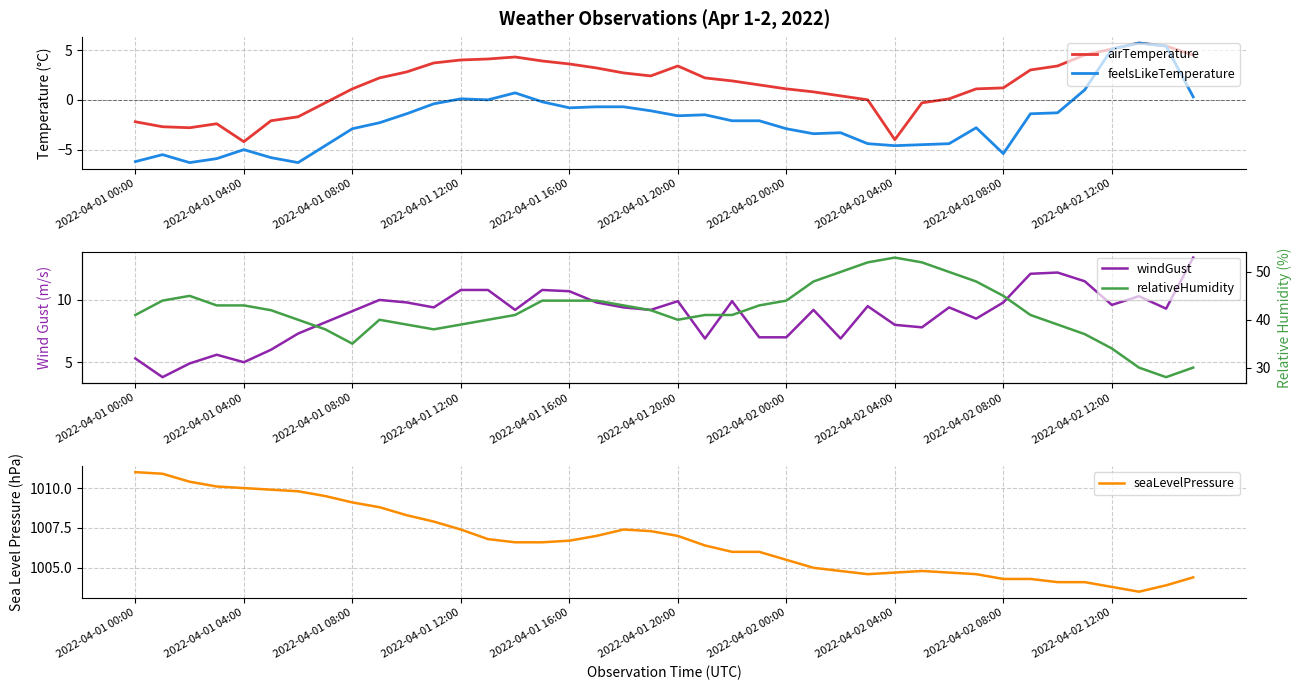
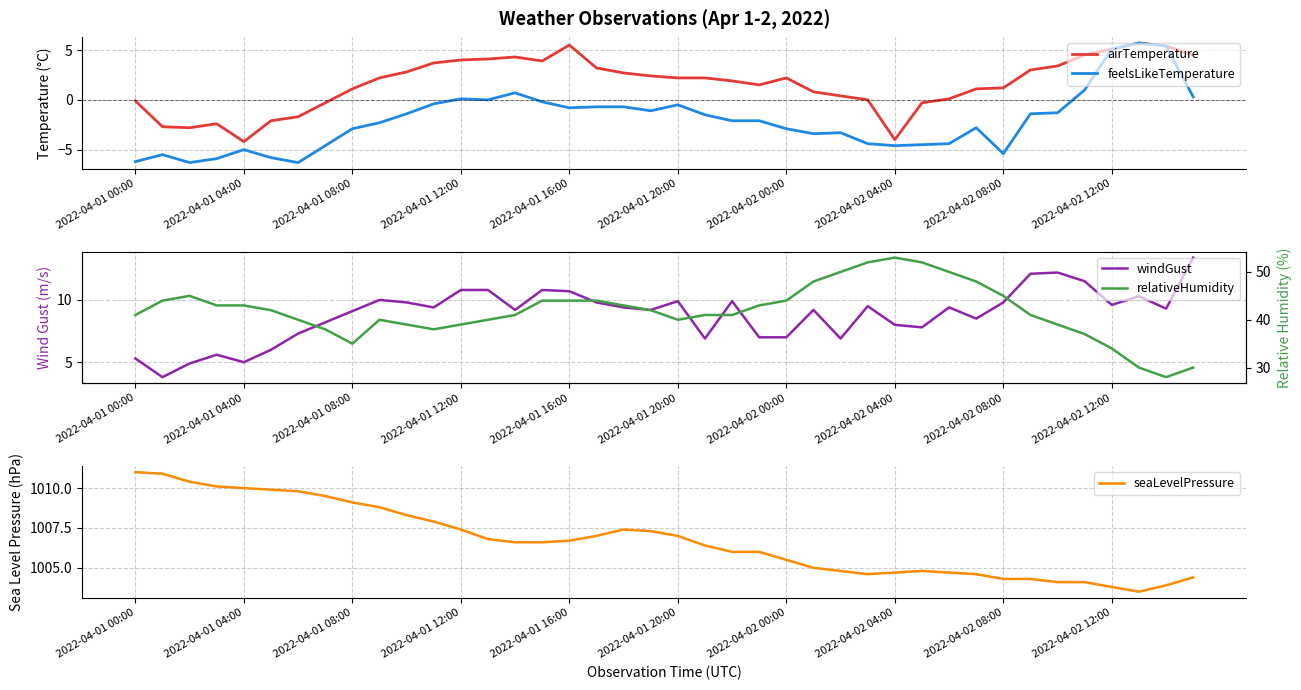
  {
    "Weather Observations (Apr 1-2, 2022)": {
      "airTemperature": {
-       "2022-04-01 00:00": -2,
+       "2022-04-01 00:00": 0,
        "2022-04-01 04:00": -4,
        "2022-04-01 08:00": 1,
        "2022-04-01 12:00": 4,
-       "2022-04-01 16:00": 4,
-       "2022-04-01 20:00": 3,
-       "2022-04-02 00:00": 1,
+       "2022-04-01 16:00": 6,
+       "2022-04-01 20:00": 2,
+       "2022-04-02 00:00": 2,
        "2022-04-02 04:00": -4,
        "2022-04-02 08:00": 1
      },
      "feelsLikeTemperature": {
        "2022-04-01 00:00": -6,
        "2022-04-01 04:00": -5,
        "2022-04-01 08:00": -3,
        "2022-04-01 12:00": 0,
        "2022-04-01 16:00": -1,
-       "2022-04-01 20:00": -2,
+       "2022-04-01 20:00": -1,
        "2022-04-02 00:00": -3,
        "2022-04-02 04:00": -5,
        "2022-04-02 08:00": -5
      }
    }
  }
